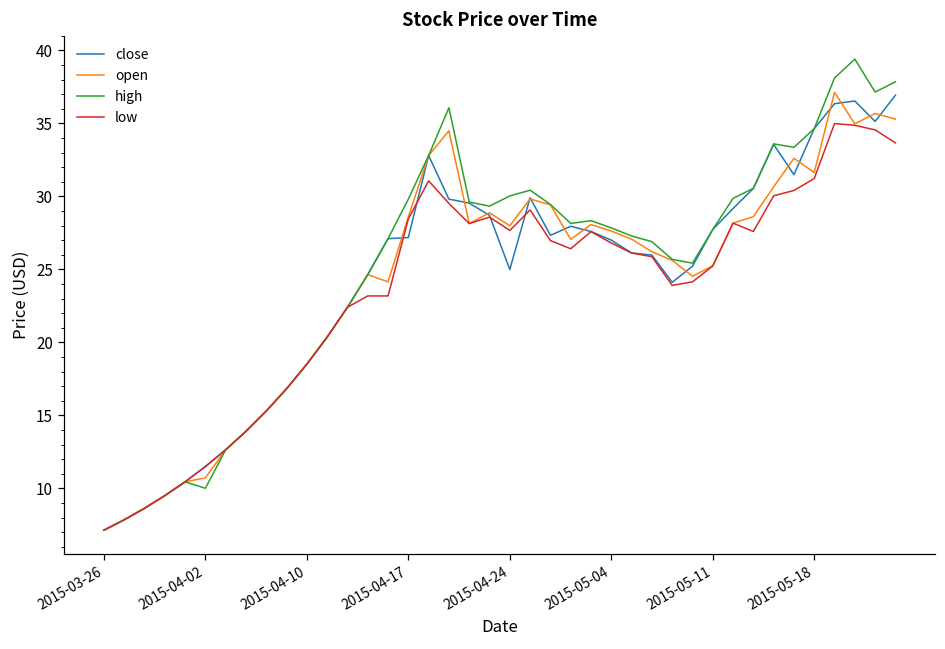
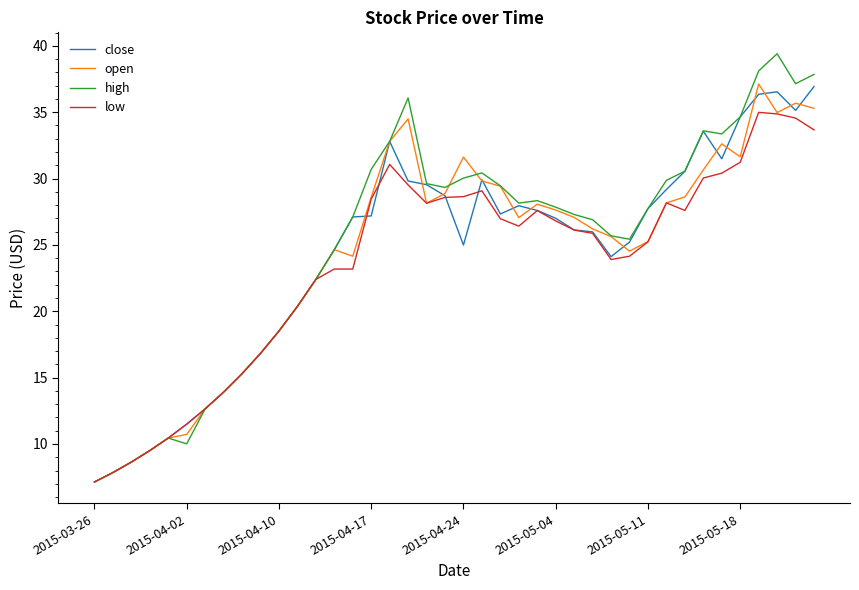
  {
    "close": {
      "2015-04-17": 27.2,
      "2015-04-24": 25.0,
      "2015-05-04": 27.0
    },
    "open": {
      "2015-04-02": 10.7,
-     "2015-04-24": 28.0,
+     "2015-04-24": 31.6,
      "2015-05-04": 27.6,
      "2015-05-18": 31.6
    },
    "high": {
      "2015-04-02": 10.0,
-     "2015-04-17": 29.8,
+     "2015-04-17": 30.7,
      "2015-04-24": 30.0,
      "2015-05-04": 27.8
    },
    "low": {
-     "2015-04-24": 27.7,
+     "2015-04-24": 28.6,
      "2015-05-04": 26.8,
      "2015-05-18": 31.2
    }
  }
